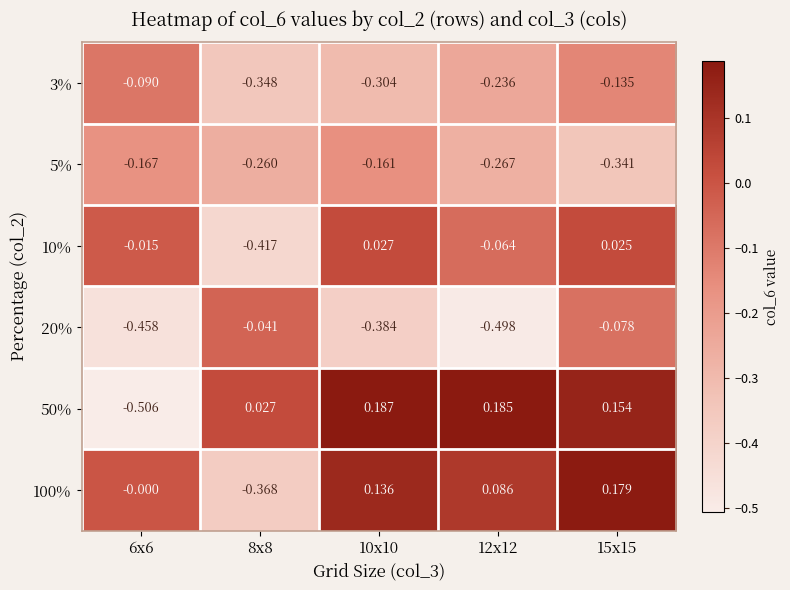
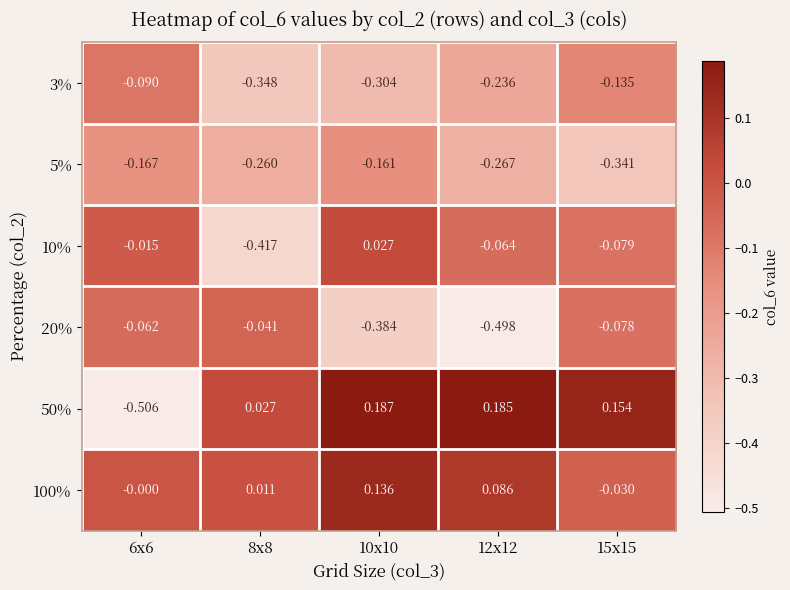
  {
    "3%": {
      "6x6": -0.090,
      "8x8": -0.348,
      "10x10": -0.304,
      "12x12": -0.236,
      "15x15": -0.135
    },
    "5%": {
      "6x6": -0.167,
      "8x8": -0.260,
      "10x10": -0.161,
      "12x12": -0.267,
      "15x15": -0.341
    },
    "10%": {
      "6x6": -0.015,
      "8x8": -0.417,
      "10x10": 0.027,
      "12x12": -0.064,
-     "15x15": 0.025
+     "15x15": -0.079
    },
    "20%": {
-     "6x6": -0.458,
+     "6x6": -0.062,
      "8x8": -0.041,
      "10x10": -0.384,
      "12x12": -0.498,
      "15x15": -0.078
    },
    "50%": {
      "6x6": -0.506,
      "8x8": 0.027,
      "10x10": 0.187,
      "12x12": 0.185,
      "15x15": 0.154
    },
    "100%": {
      "6x6": -0.000,
-     "8x8": -0.368,
+     "8x8": 0.011,
      "10x10": 0.136,
      "12x12": 0.086,
-     "15x15": 0.179
+     "15x15": -0.030
    }
  }
